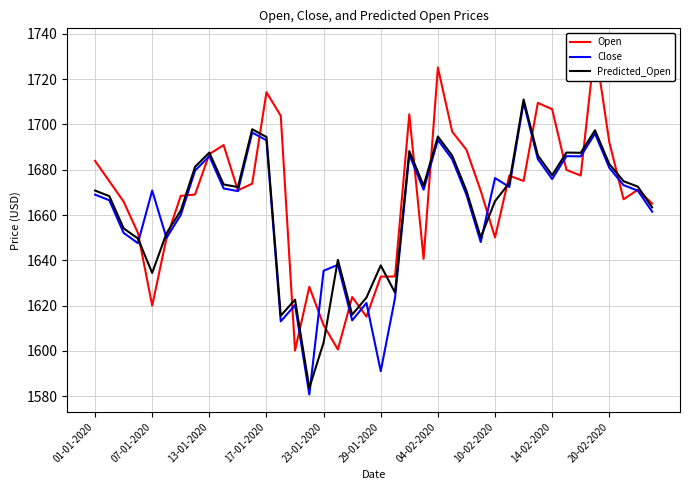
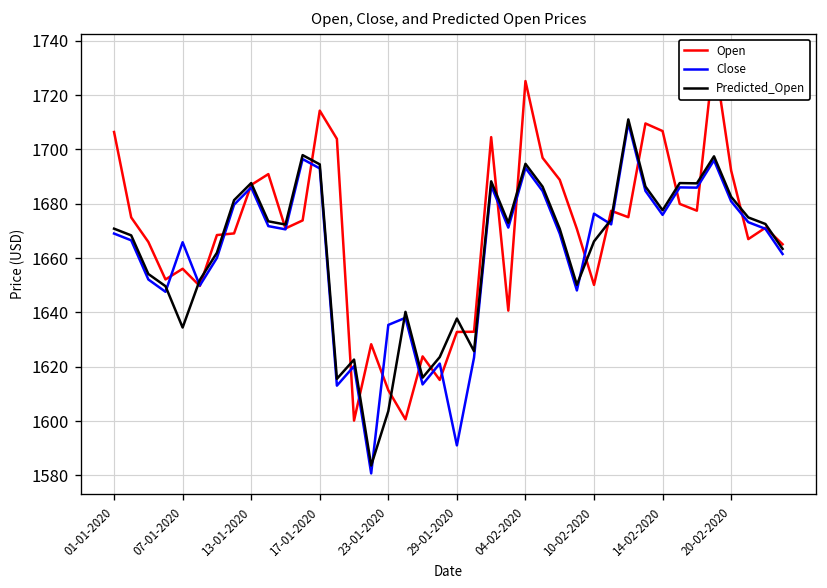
  {
    "Open": {
-     "01-01-2020": 1684,
-     "07-01-2020": 1620,
+     "01-01-2020": 1706,
+     "07-01-2020": 1656,
      "17-01-2020": 1714,
      "23-01-2020": 1611,
      "29-01-2020": 1633,
      "04-02-2020": 1725,
      "10-02-2020": 1650,
      "14-02-2020": 1707,
      "20-02-2020": 1692
    },
    "Close": {
      "01-01-2020": 1669,
-     "07-01-2020": 1671,
+     "07-01-2020": 1666,
      "17-01-2020": 1693,
      "23-01-2020": 1635,
      "29-01-2020": 1591,
      "04-02-2020": 1693,
      "10-02-2020": 1676,
      "14-02-2020": 1676,
      "20-02-2020": 1681
    },
    "Predicted_Open": {
      "01-01-2020": 1671,
      "07-01-2020": 1634,
      "17-01-2020": 1694,
      "23-01-2020": 1604,
      "29-01-2020": 1638,
      "04-02-2020": 1695,
      "10-02-2020": 1666,
      "14-02-2020": 1678,
      "20-02-2020": 1683
    }
  }
